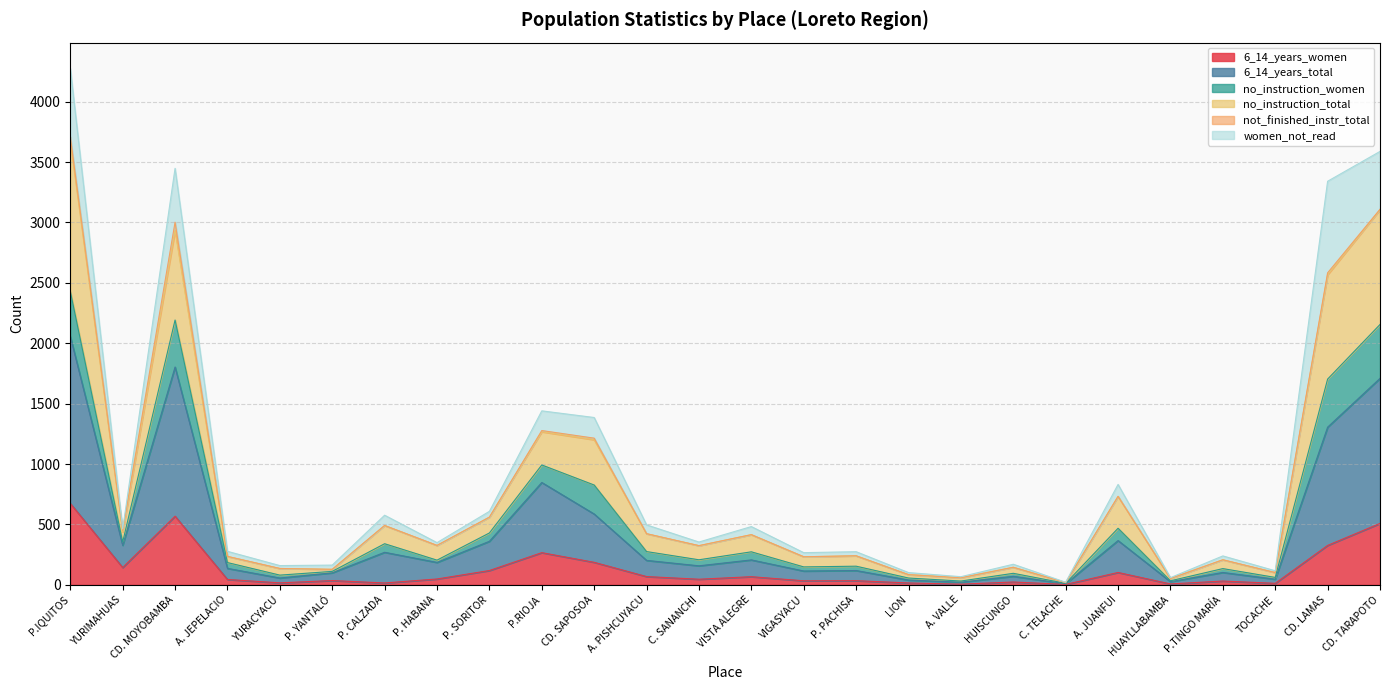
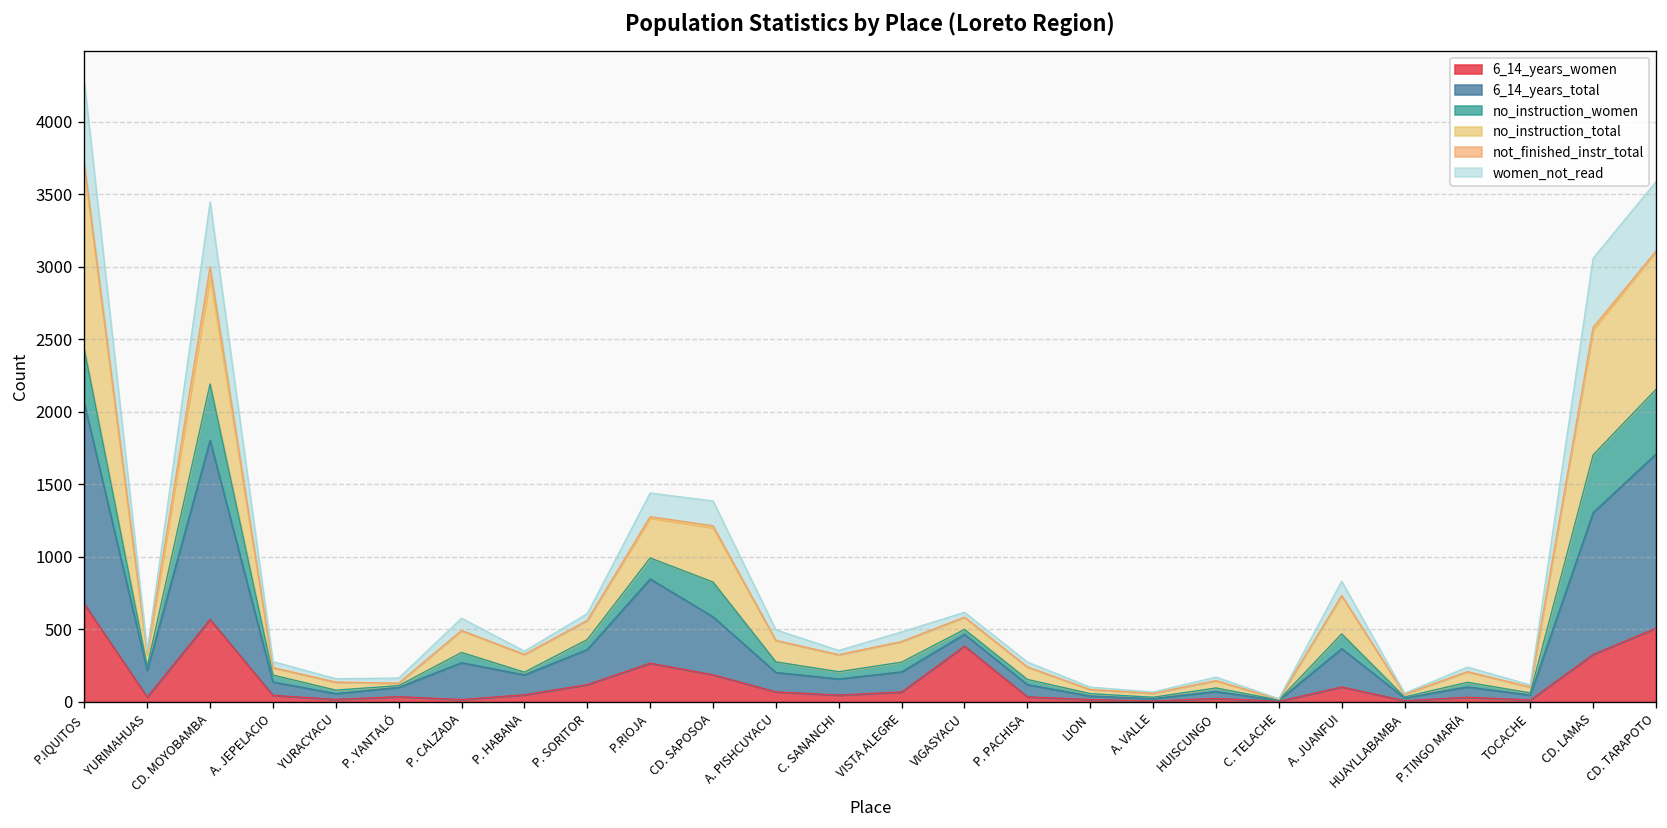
  {
    "6_14_years_women": {
      "P.IQUITOS": 670,
-     "YURIMAHUAS": 140,
+     "YURIMAHUAS": 30,
      "CD. MOYOBAMBA": 570,
      "A. JEPELACIO": 40,
      "YURACYACU": 20,
      "P. YANTALÓ": 40,
      "P. CALZADA": 20,
      "P. HABANA": 50,
      "P. SORITOR": 120,
      "P.RIOJA": 270,
      "CD. SAPOSOA": 190,
      "A. PISHCUYACU": 70,
      "C. SANANCHI": 50,
      "VISTA ALEGRE": 70,
-     "VIGASYACU": 30,
+     "VIGASYACU": 380,
      "P. PACHISA": 30,
      "LION": 20,
      "HUISCUNGO": 20,
      "A. JUANFUI": 100,
      "P.TINGO MARÍA": 30,
      "TOCACHE": 10,
      "CD. LAMAS": 330,
      "CD. TARAPOTO": 510
    },
    "women_not_read": {
      "P.IQUITOS": 570,
      "CD. MOYOBAMBA": 450,
      "A. JEPELACIO": 40,
      "YURACYACU": 20,
      "P. YANTALÓ": 40,
      "P. CALZADA": 90,
      "P. HABANA": 20,
      "P. SORITOR": 50,
      "P.RIOJA": 160,
      "CD. SAPOSOA": 170,
      "A. PISHCUYACU": 70,
      "C. SANANCHI": 30,
      "VISTA ALEGRE": 70,
      "VIGASYACU": 30,
      "P. PACHISA": 30,
      "HUISCUNGO": 30,
      "A. JUANFUI": 100,
      "P.TINGO MARÍA": 30,
-     "CD. LAMAS": 760,
+     "CD. LAMAS": 480,
      "CD. TARAPOTO": 480
    }
  }
